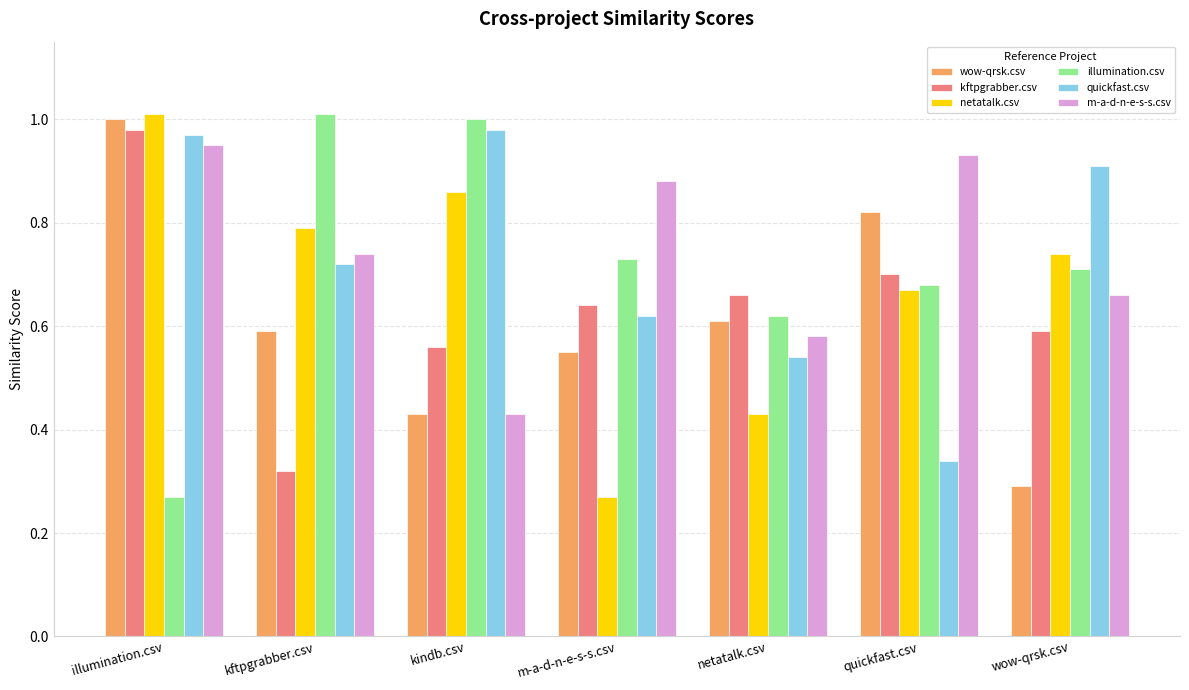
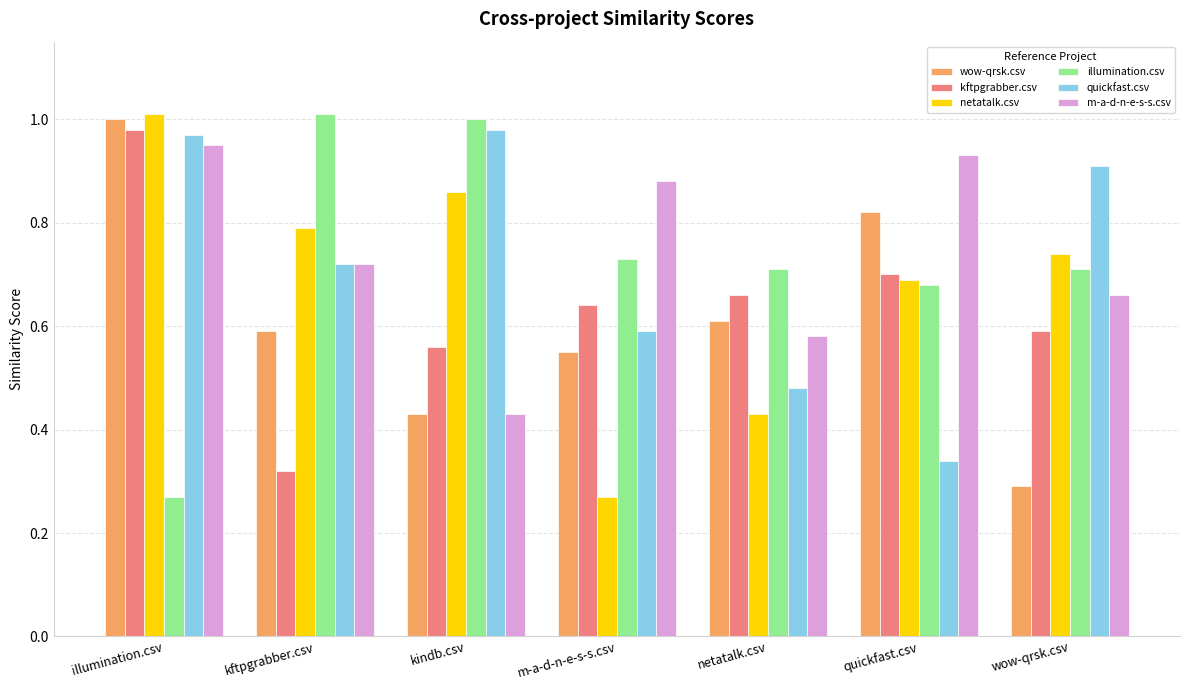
  {
    "netatalk.csv": {
      "illumination.csv": 1.01,
      "kftpgrabber.csv": 0.79,
      "kindb.csv": 0.86,
      "m-a-d-n-e-s-s.csv": 0.27,
      "netatalk.csv": 0.43,
-     "quickfast.csv": 0.67,
+     "quickfast.csv": 0.69,
      "wow-qrsk.csv": 0.74
    },
    "illumination.csv": {
      "illumination.csv": 0.27,
      "kftpgrabber.csv": 1.01,
      "kindb.csv": 1.00,
      "m-a-d-n-e-s-s.csv": 0.73,
-     "netatalk.csv": 0.62,
+     "netatalk.csv": 0.71,
      "quickfast.csv": 0.68,
      "wow-qrsk.csv": 0.71
    },
    "quickfast.csv": {
      "illumination.csv": 0.97,
      "kftpgrabber.csv": 0.72,
      "kindb.csv": 0.98,
-     "m-a-d-n-e-s-s.csv": 0.62,
-     "netatalk.csv": 0.54,
+     "m-a-d-n-e-s-s.csv": 0.59,
+     "netatalk.csv": 0.48,
      "quickfast.csv": 0.34,
      "wow-qrsk.csv": 0.91
    },
    "m-a-d-n-e-s-s.csv": {
      "illumination.csv": 0.95,
-     "kftpgrabber.csv": 0.74,
+     "kftpgrabber.csv": 0.72,
      "kindb.csv": 0.43,
      "m-a-d-n-e-s-s.csv": 0.88,
      "netatalk.csv": 0.58,
      "quickfast.csv": 0.93,
      "wow-qrsk.csv": 0.66
    }
  }
